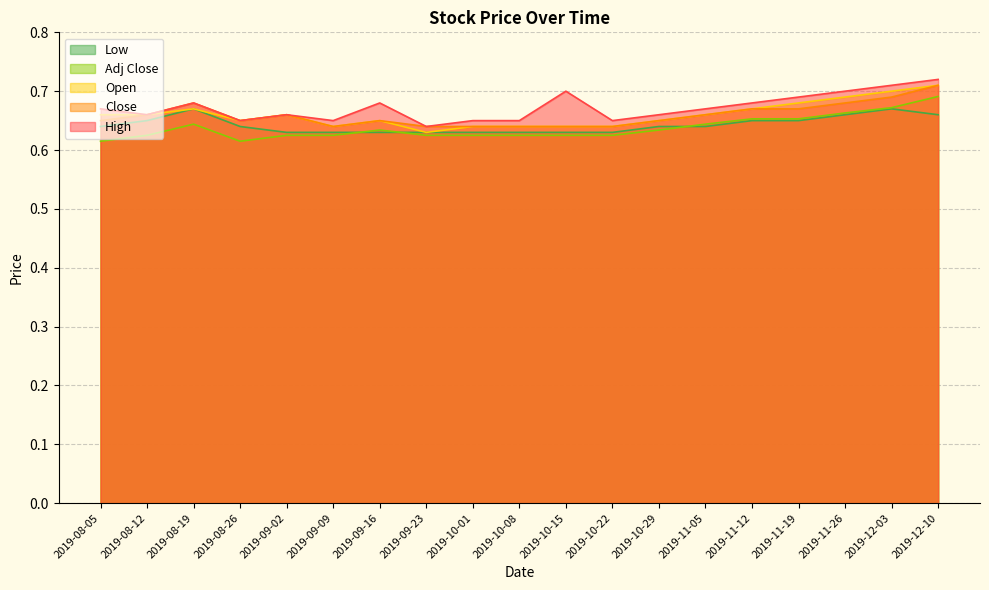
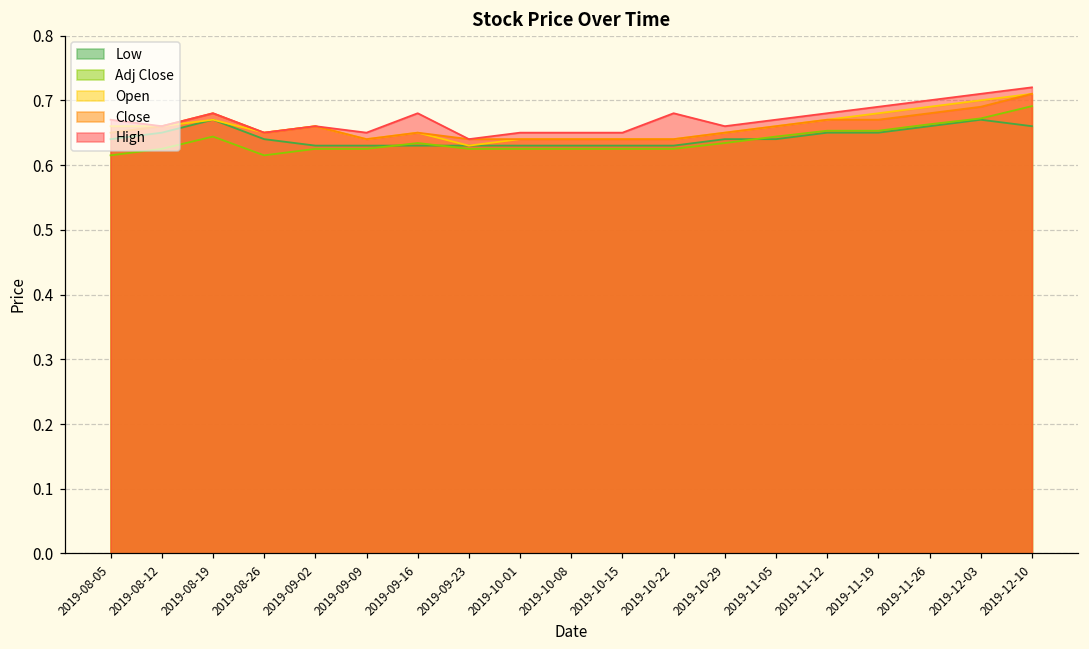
  {
    "Low": {
      "2019-08-26": 0.64,
      "2019-09-02": 0.63,
      "2019-09-09": 0.63,
      "2019-10-01": 0.63,
      "2019-10-08": 0.63,
      "2019-10-15": 0.63,
      "2019-10-22": 0.63,
      "2019-10-29": 0.64,
      "2019-12-10": 0.66
    },
    "Adj Close": {
      "2019-08-05": 0.62,
      "2019-08-19": 0.64,
      "2019-08-26": 0.62,
      "2019-09-02": 0.63,
      "2019-09-09": 0.63,
      "2019-09-23": 0.63,
      "2019-10-01": 0.63,
      "2019-10-08": 0.63,
      "2019-10-15": 0.63,
      "2019-10-22": 0.63,
      "2019-10-29": 0.63,
      "2019-12-10": 0.69
    },
    "High": {
      "2019-09-09": 0.65,
      "2019-09-16": 0.68,
      "2019-10-01": 0.65,
      "2019-10-08": 0.65,
-     "2019-10-15": 0.70,
-     "2019-10-22": 0.65,
+     "2019-10-15": 0.65,
+     "2019-10-22": 0.68,
      "2019-10-29": 0.66,
      "2019-11-05": 0.67,
      "2019-11-12": 0.68,
      "2019-11-19": 0.69,
      "2019-11-26": 0.70,
      "2019-12-03": 0.71,
      "2019-12-10": 0.72
    }
  }
